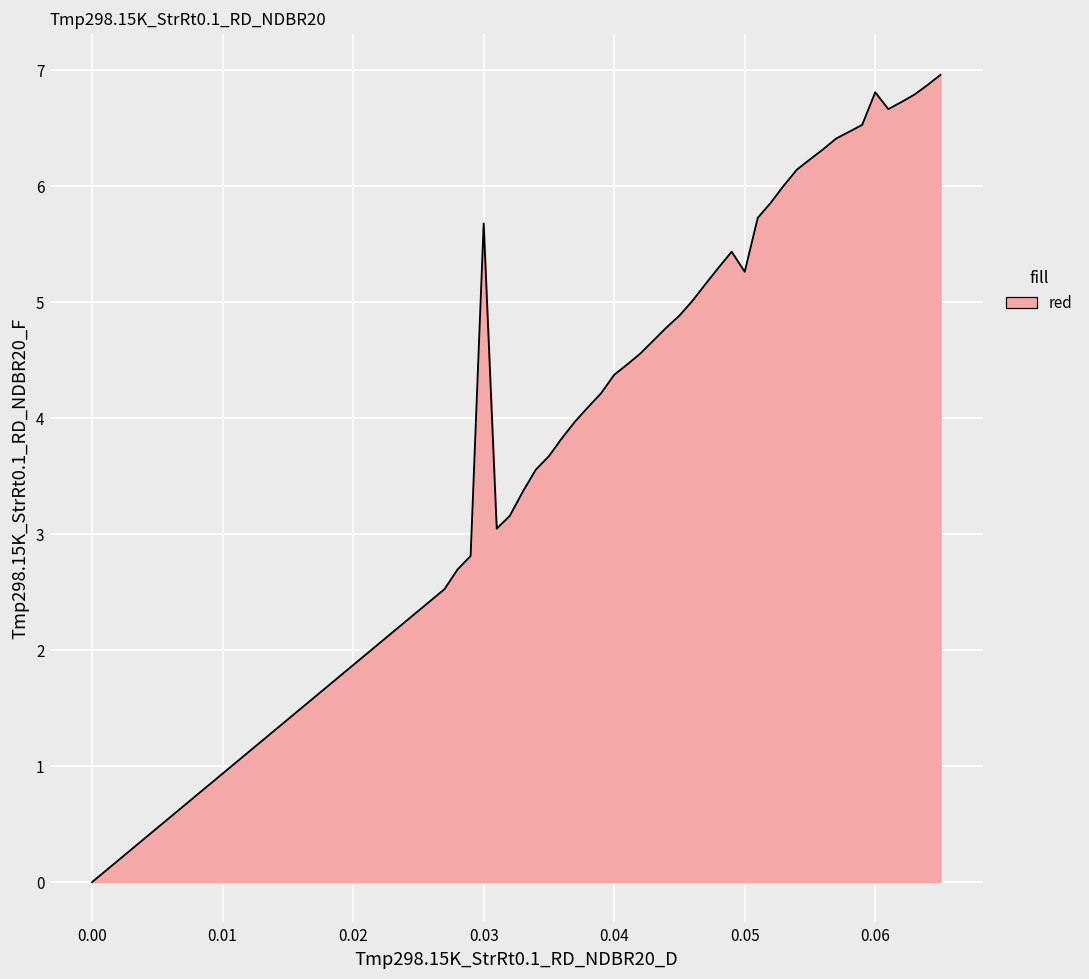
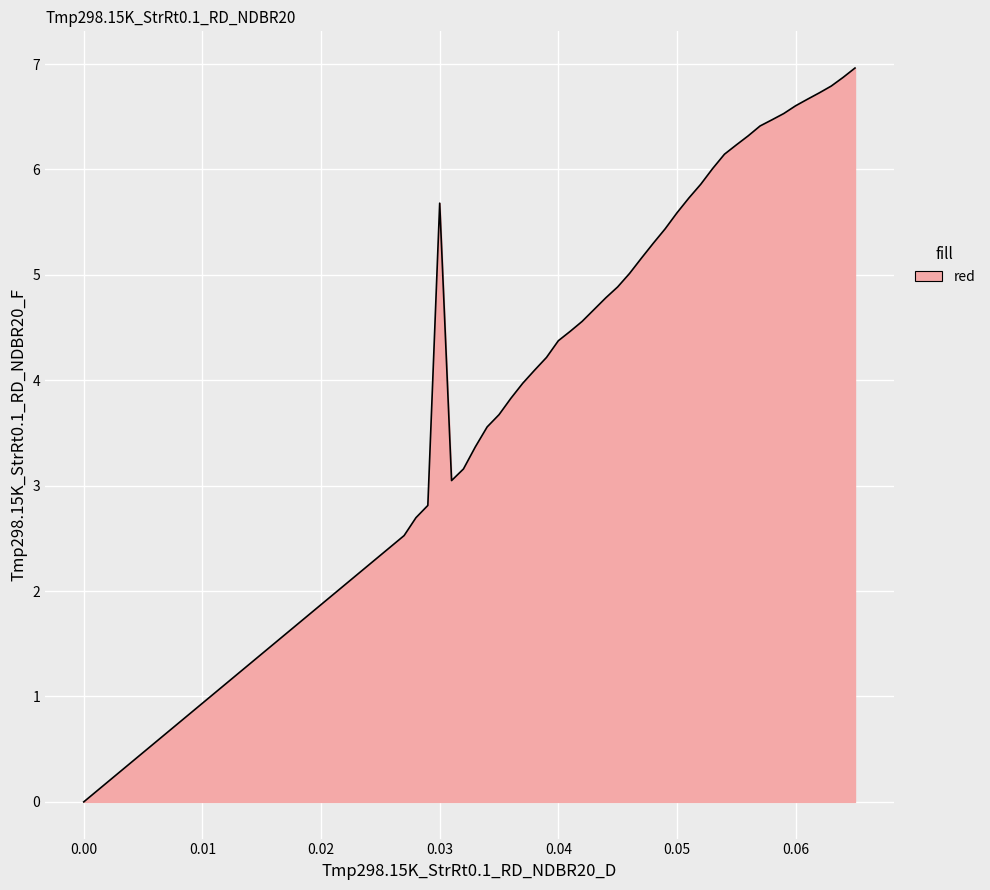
  {
    "0.00": 0.00,
    "0.03": 5.68,
    "0.04": 4.38,
-   "0.05": 5.26,
-   "0.06": 6.81
+   "0.05": 5.59,
+   "0.06": 6.60
  }
